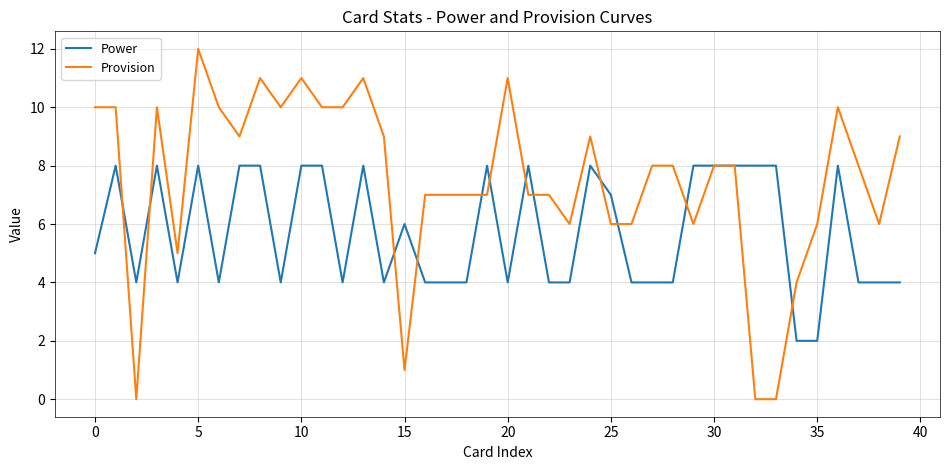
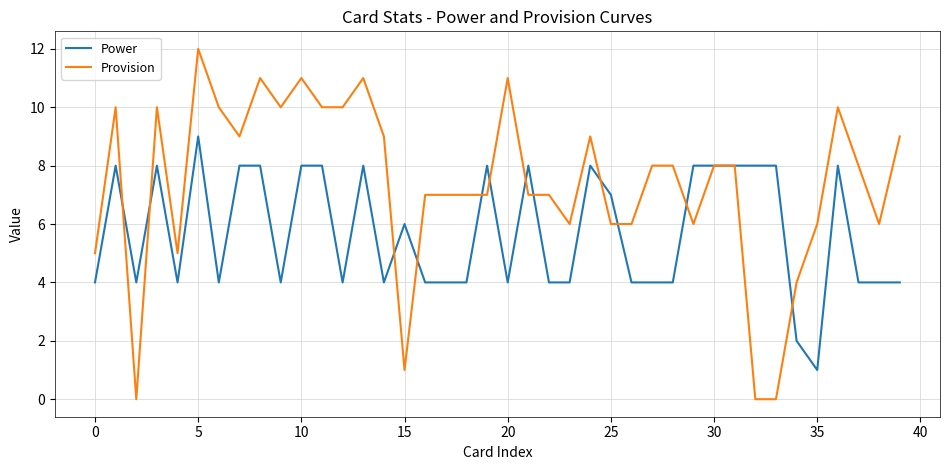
  {
    "Power": {
-     "0": 5,
-     "5": 8,
+     "0": 4,
+     "5": 9,
      "10": 8,
      "15": 6,
      "20": 4,
      "25": 7,
-     "35": 2
+     "35": 1
    },
    "Provision": {
-     "0": 10,
+     "0": 5,
      "5": 12,
      "10": 11,
      "15": 1,
      "20": 11,
      "25": 6,
      "35": 6
    }
  }
